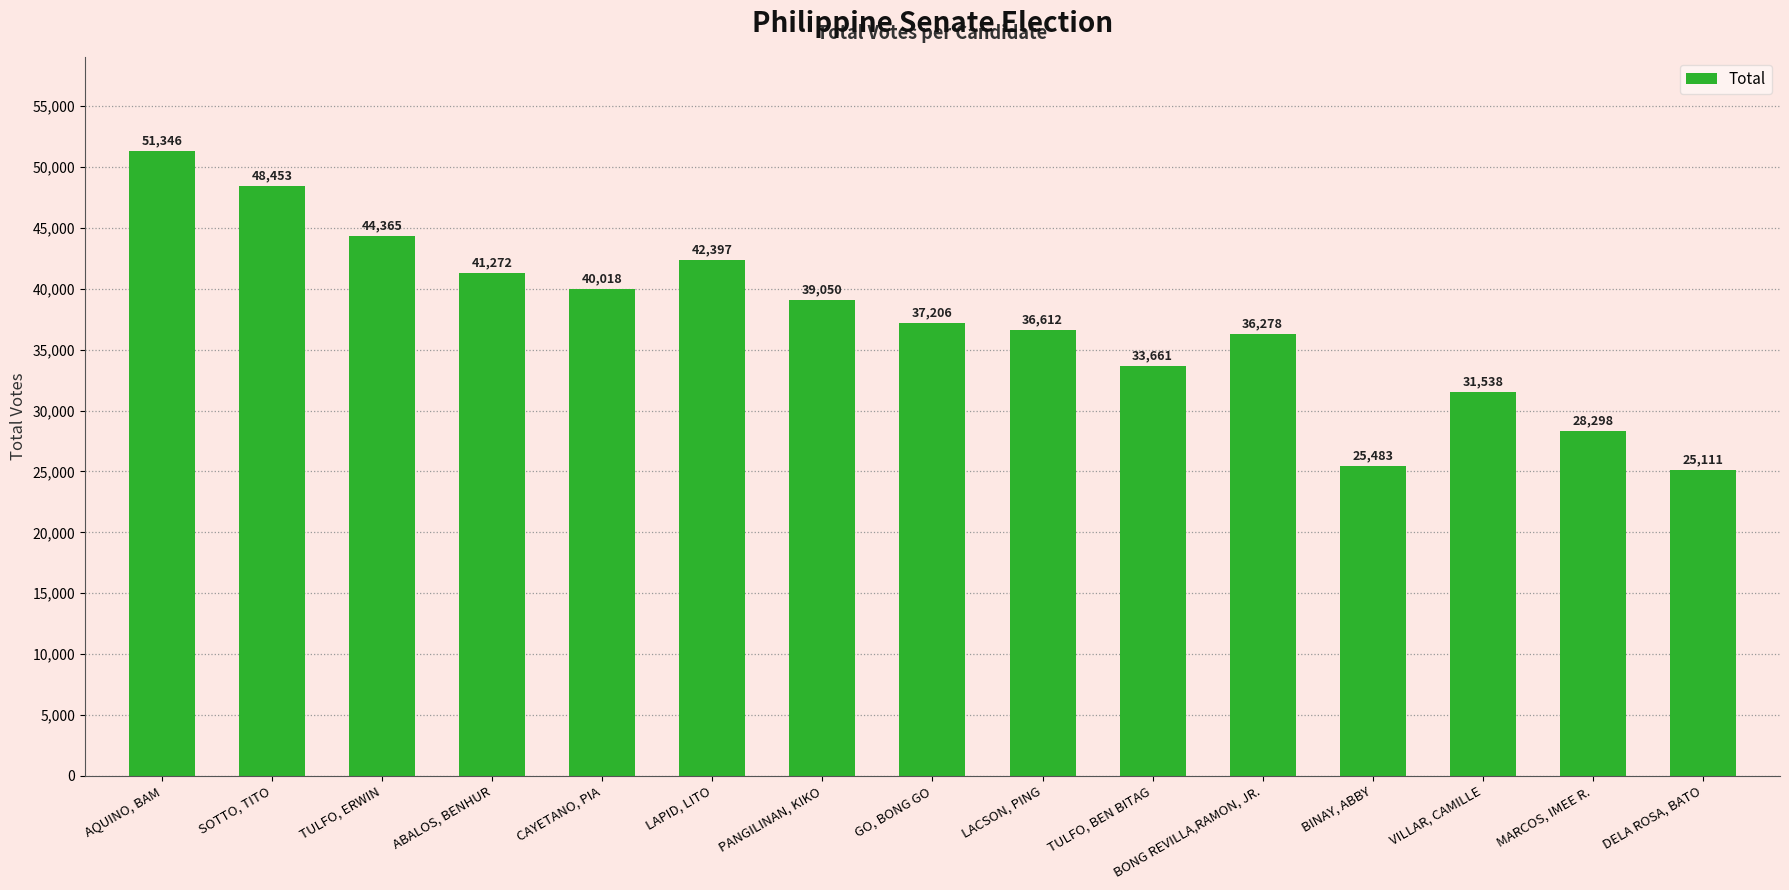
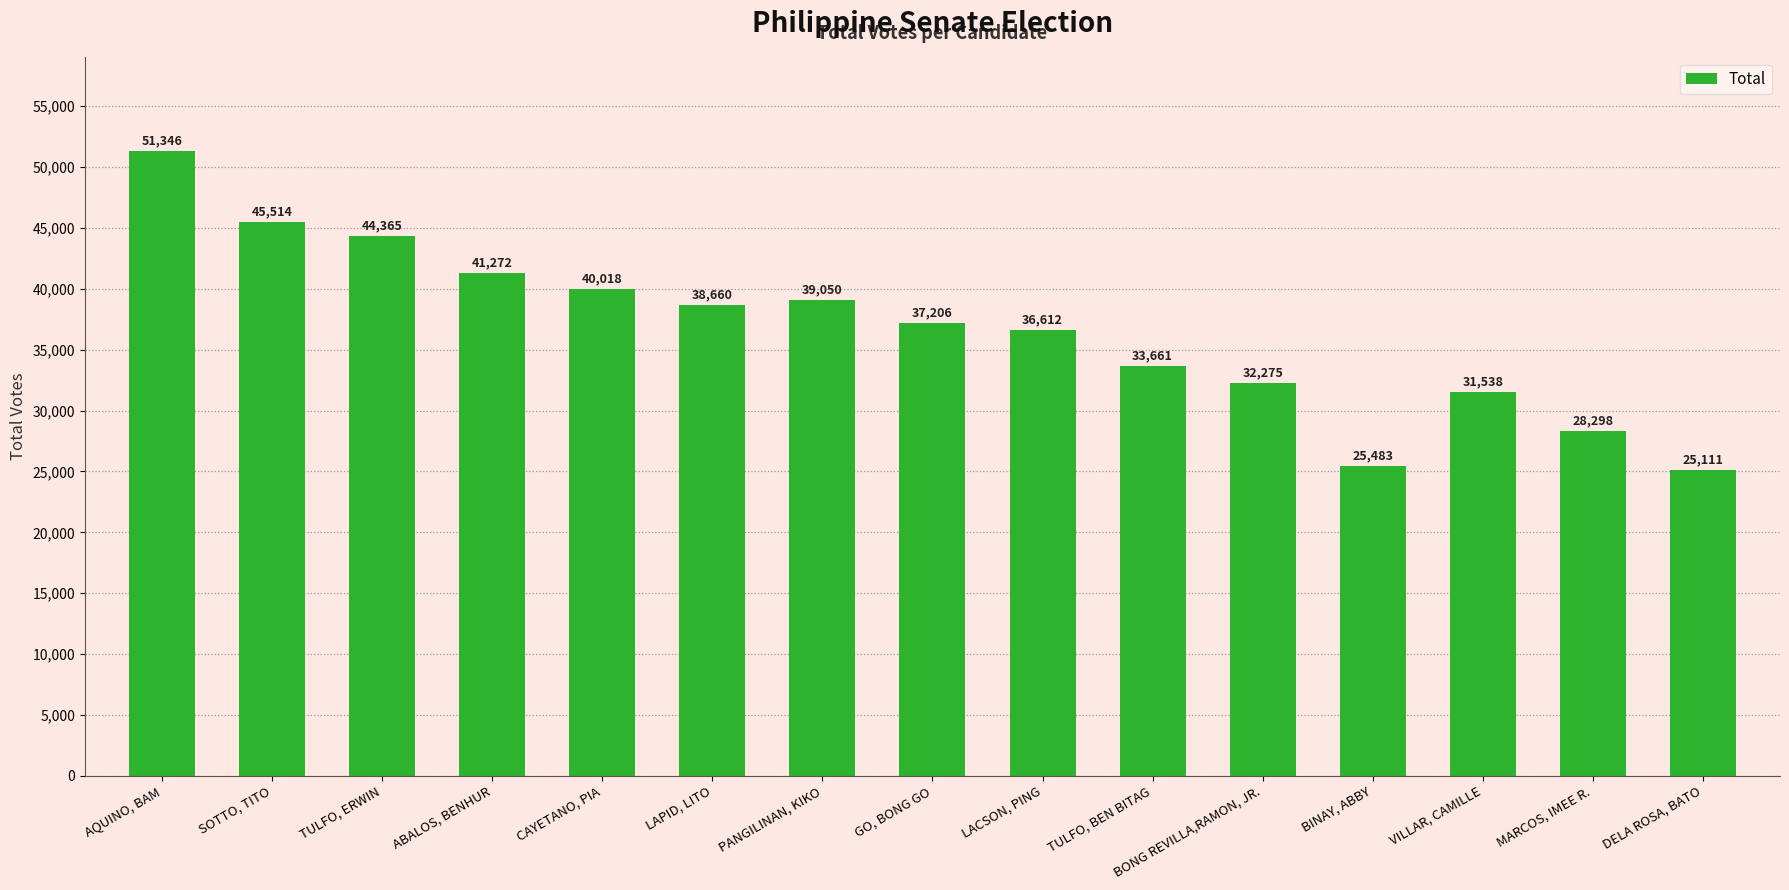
  {
    "AQUINO, BAM": "51,346",
-   "SOTTO, TITO": "48,453",
+   "SOTTO, TITO": "45,514",
    "TULFO, ERWIN": "44,365",
    "ABALOS, BENHUR": "41,272",
    "CAYETANO, PIA": "40,018",
-   "LAPID, LITO": "42,397",
+   "LAPID, LITO": "38,660",
    "PANGILINAN, KIKO": "39,050",
    "GO, BONG GO": "37,206",
    "LACSON, PING": "36,612",
    "TULFO, BEN BITAG": "33,661",
-   "BONG REVILLA,RAMON, JR.": "36,278",
+   "BONG REVILLA,RAMON, JR.": "32,275",
    "BINAY, ABBY": "25,483",
    "VILLAR, CAMILLE": "31,538",
    "MARCOS, IMEE R.": "28,298",
    "DELA ROSA, BATO": "25,111"
  }
